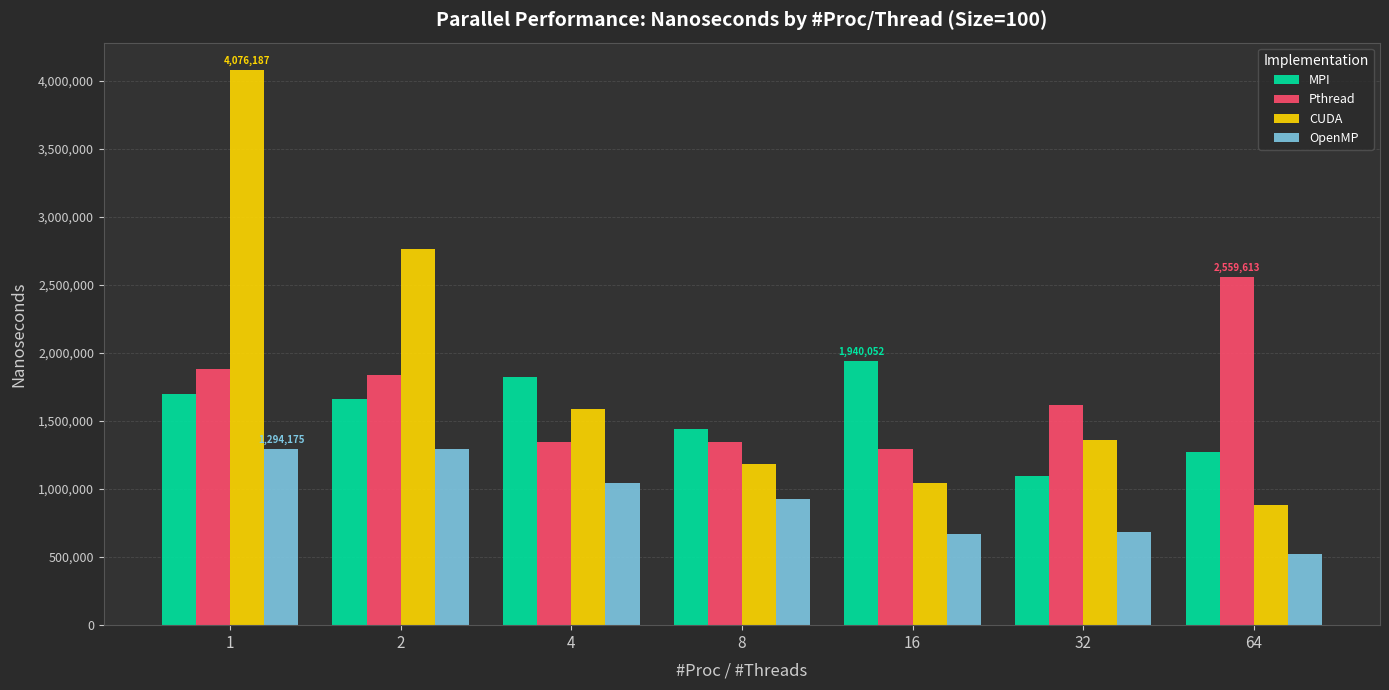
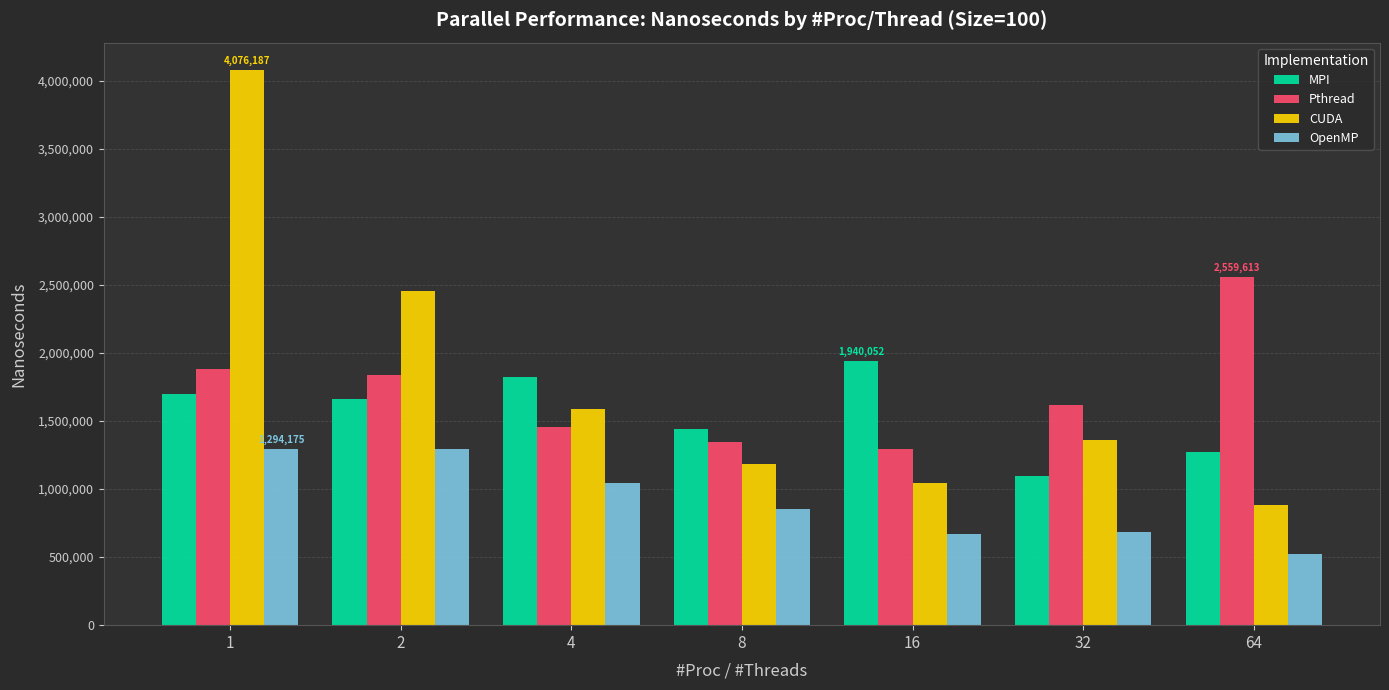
  {
    "MPI": {
      "16": "1,940,052"
    },
    "Pthread": {
      "1": "1,890,000",
      "2": "1,840,000",
-     "4": "1,350,000",
+     "4": "1,460,000",
      "8": "1,350,000",
      "16": "1,290,000",
      "32": "1,620,000"
    },
    "CUDA": {
-     "2": "2,760,000",
+     "2": "2,450,000",
      "4": "1,590,000",
      "8": "1,180,000",
      "16": "1,040,000",
      "32": "1,360,000",
      "64": "880,000"
    },
    "OpenMP": {
      "2": "1,290,000",
      "4": "1,040,000",
-     "8": "930,000",
+     "8": "850,000",
      "16": "670,000",
      "32": "680,000",
      "64": "520,000"
    }
  }
